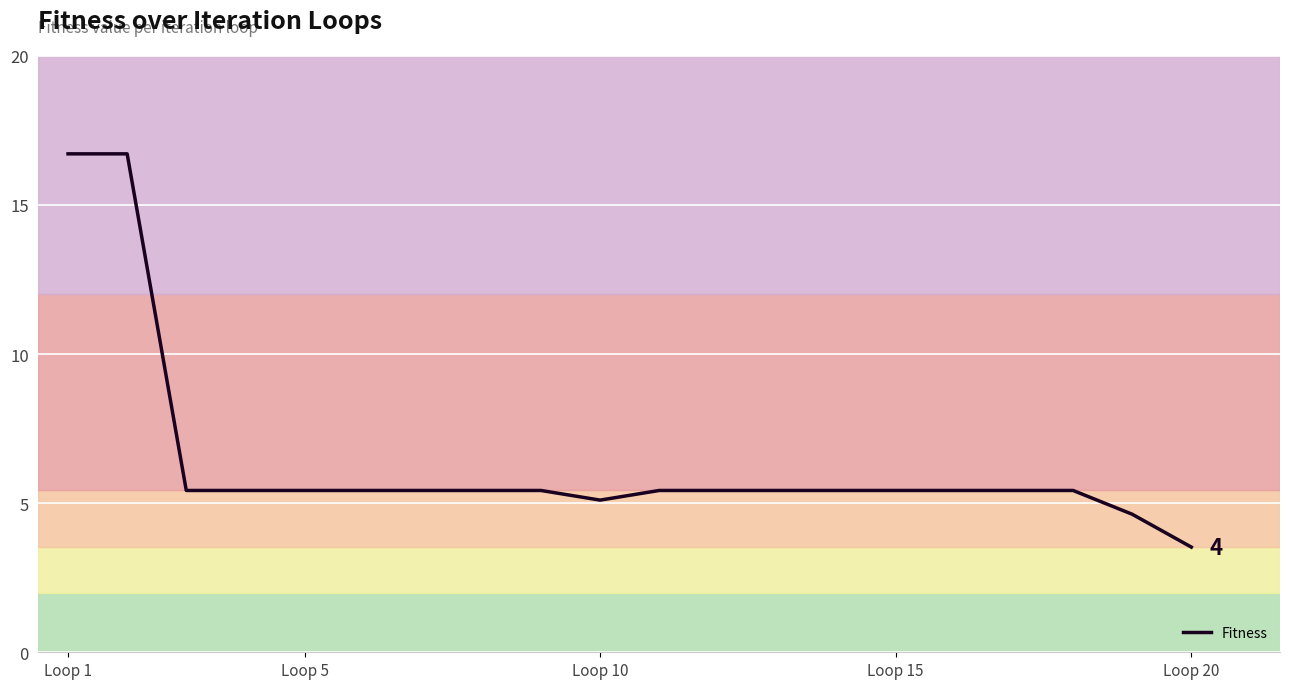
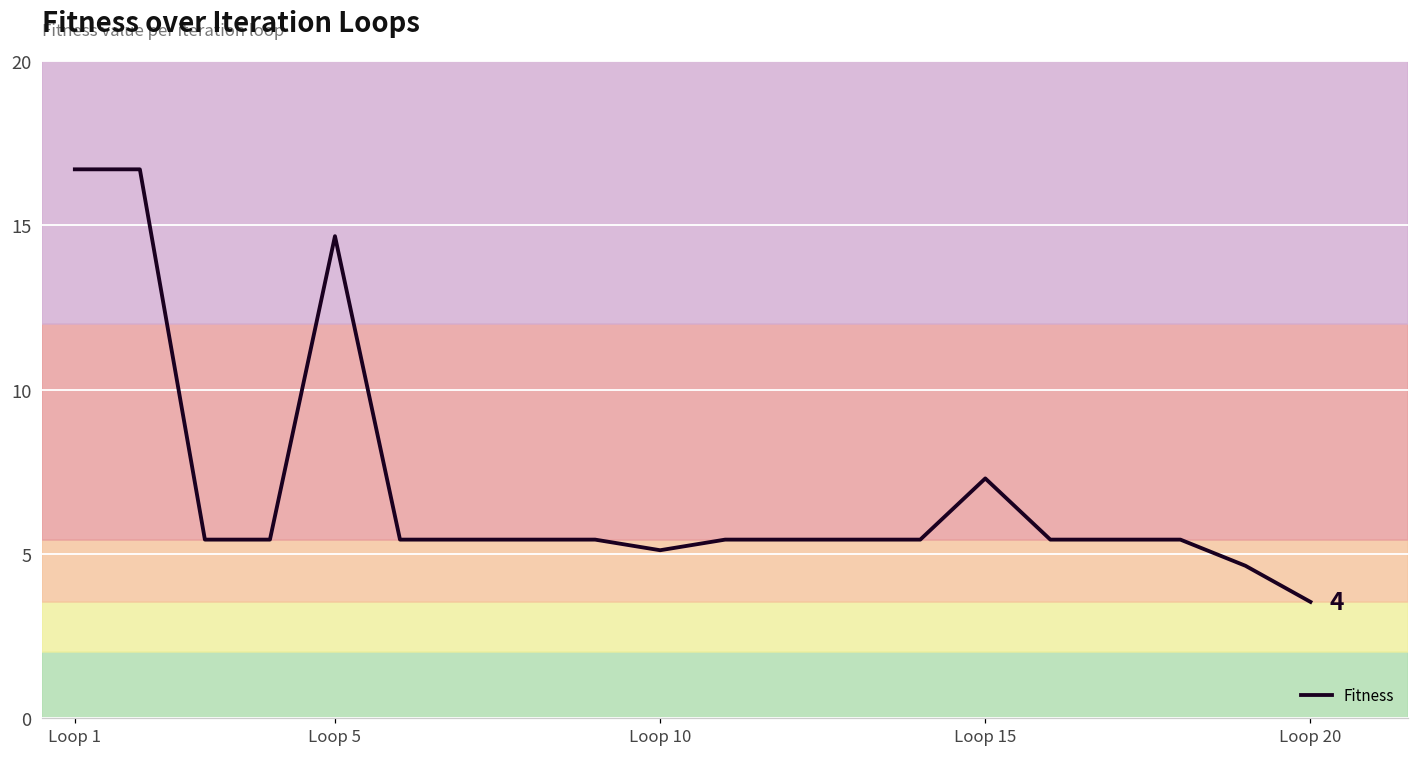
  {
    "Loop 1": 16.7,
-   "Loop 5": 5.4,
+   "Loop 5": 14.7,
    "Loop 10": 5.1,
-   "Loop 15": 5.4
+   "Loop 15": 7.3
  }
